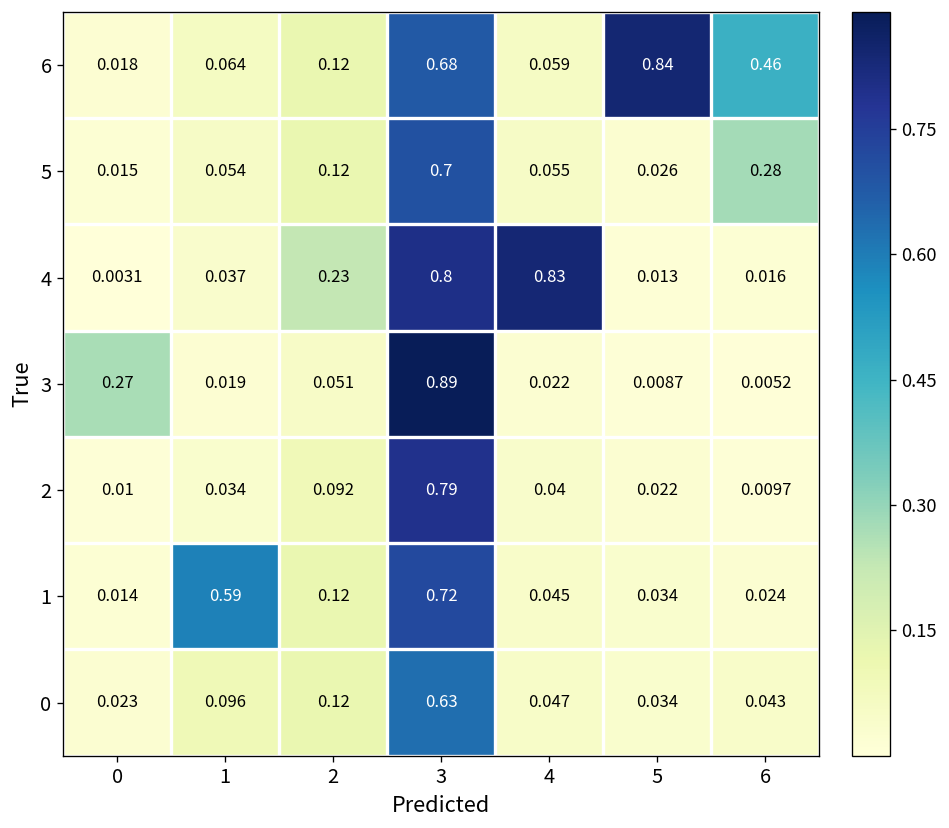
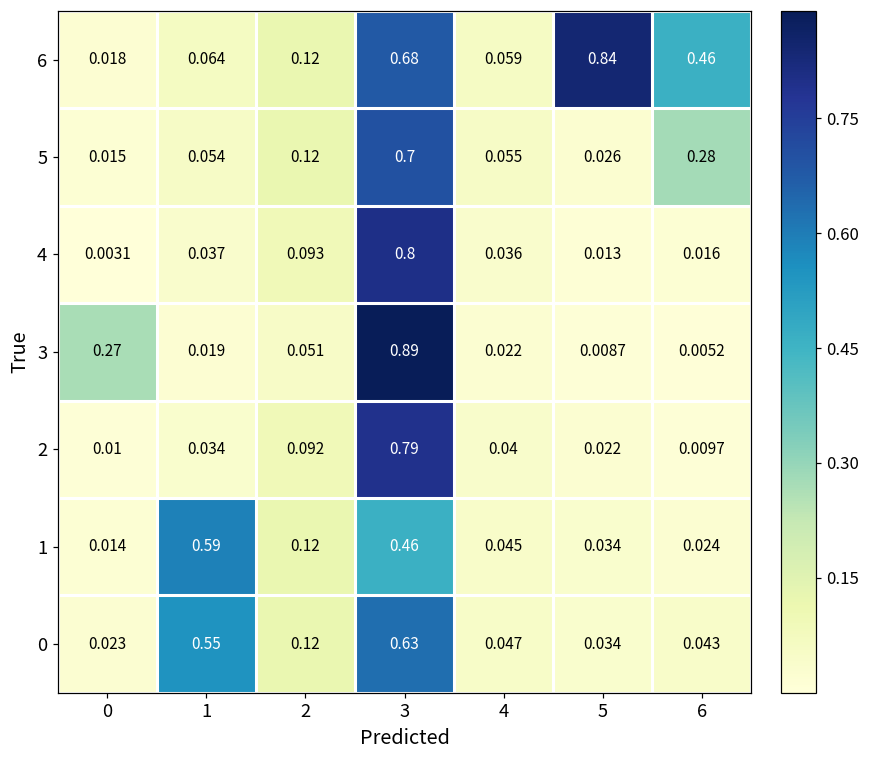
  {
    "6": {
      "0": 0.018,
      "1": 0.064,
      "2": 0.12,
      "3": 0.68,
      "4": 0.059,
      "5": 0.84,
      "6": 0.46
    },
    "5": {
      "0": 0.015,
      "1": 0.054,
      "2": 0.12,
      "3": 0.7,
      "4": 0.055,
      "5": 0.026,
      "6": 0.28
    },
    "4": {
      "0": 0.0031,
      "1": 0.037,
-     "2": 0.23,
+     "2": 0.093,
      "3": 0.8,
-     "4": 0.83,
+     "4": 0.036,
      "5": 0.013,
      "6": 0.016
    },
    "3": {
      "0": 0.27,
      "1": 0.019,
      "2": 0.051,
      "3": 0.89,
      "4": 0.022,
      "5": 0.0087,
      "6": 0.0052
    },
    "2": {
      "0": 0.01,
      "1": 0.034,
      "2": 0.092,
      "3": 0.79,
      "4": 0.04,
      "5": 0.022,
      "6": 0.0097
    },
    "1": {
      "0": 0.014,
      "1": 0.59,
      "2": 0.12,
-     "3": 0.72,
+     "3": 0.46,
      "4": 0.045,
      "5": 0.034,
      "6": 0.024
    },
    "0": {
      "0": 0.023,
-     "1": 0.096,
+     "1": 0.55,
      "2": 0.12,
      "3": 0.63,
      "4": 0.047,
      "5": 0.034,
      "6": 0.043
    }
  }
